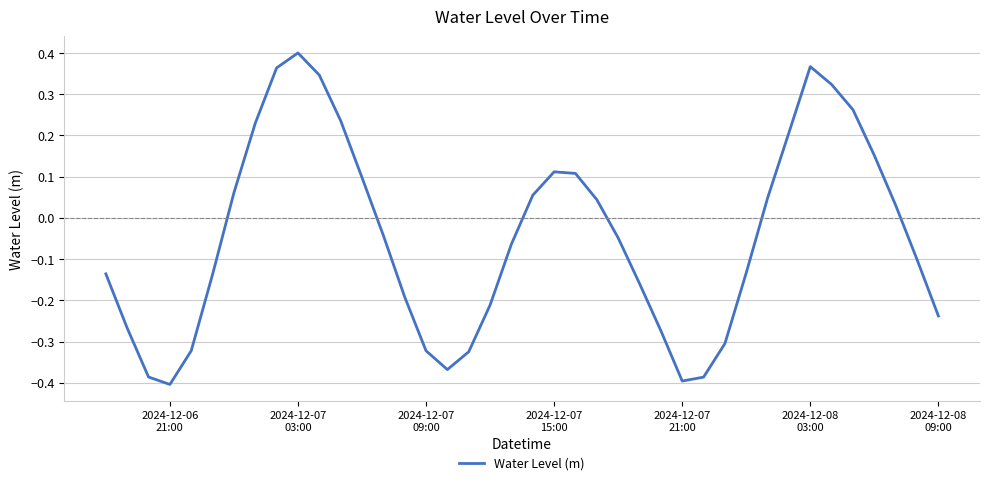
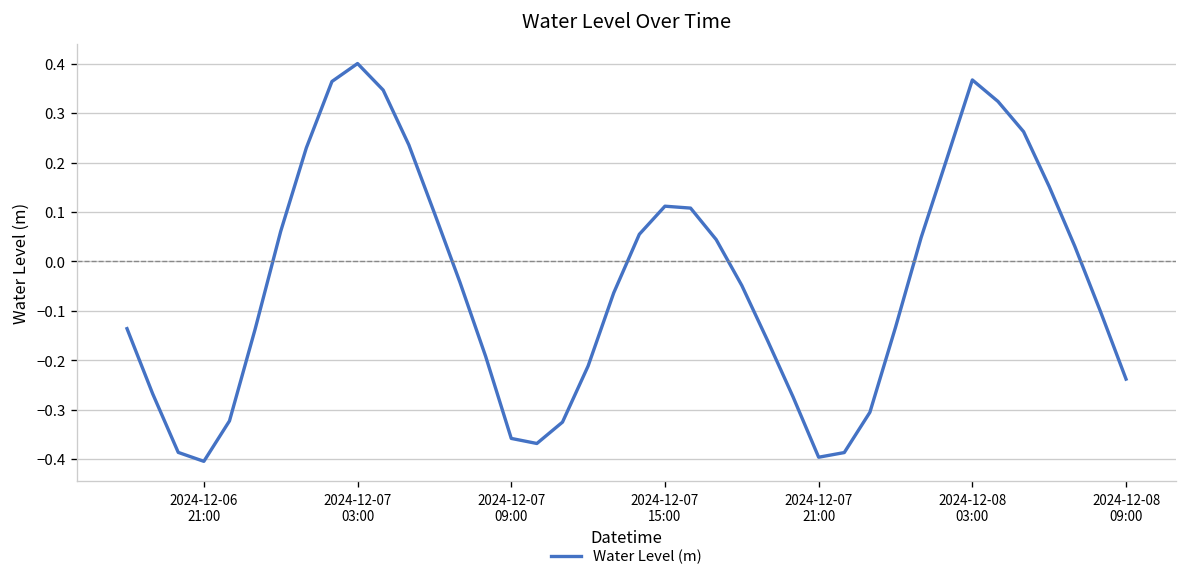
  {
    "2024-12-06 21:00": -0.40,
    "2024-12-07 03:00": 0.40,
-   "2024-12-07 09:00": -0.32,
+   "2024-12-07 09:00": -0.36,
    "2024-12-07 15:00": 0.11,
    "2024-12-07 21:00": -0.40,
    "2024-12-08 03:00": 0.37,
    "2024-12-08 09:00": -0.24
  }
